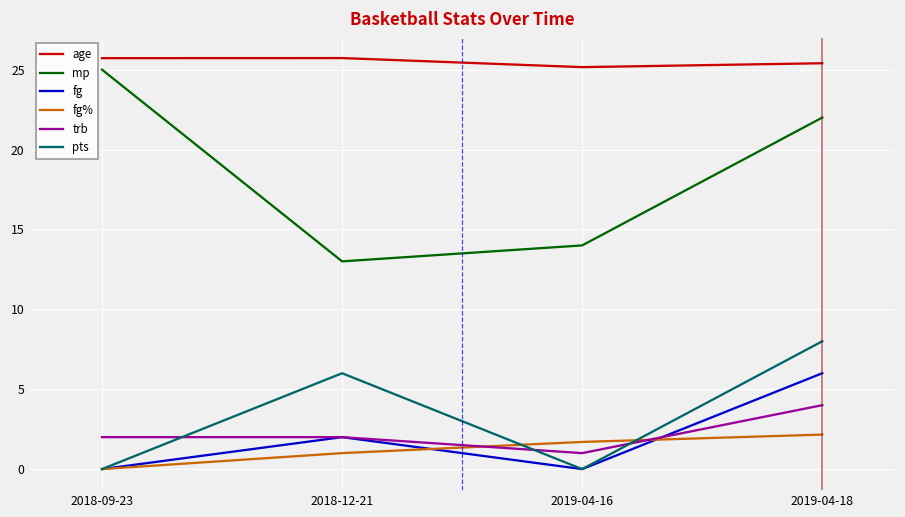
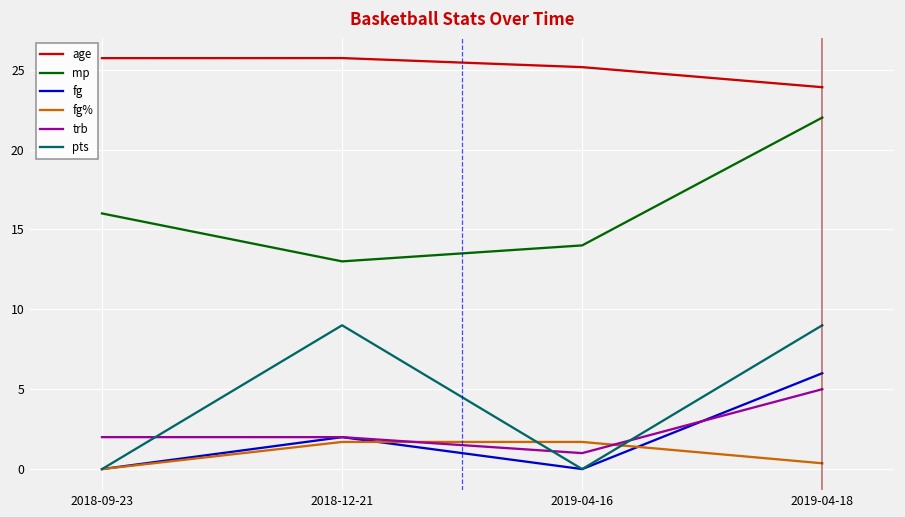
  {
    "age": {
      "2018-09-23": 25.7,
      "2018-12-21": 25.7,
      "2019-04-16": 25.2,
-     "2019-04-18": 25.4
+     "2019-04-18": 23.9
    },
    "mp": {
-     "2018-09-23": 25,
+     "2018-09-23": 16,
      "2018-12-21": 13,
      "2019-04-16": 14,
      "2019-04-18": 22
    },
    "fg": {
      "2019-04-18": 6.0
    },
    "fg%": {
-     "2018-12-21": 1.0,
+     "2018-12-21": 1.7,
      "2019-04-16": 1.7,
-     "2019-04-18": 2.2
+     "2019-04-18": 0.4
    },
    "trb": {
      "2018-09-23": 2,
      "2019-04-16": 1,
-     "2019-04-18": 4
+     "2019-04-18": 5
    },
    "pts": {
-     "2018-12-21": 6,
-     "2019-04-18": 8
+     "2018-12-21": 9,
+     "2019-04-18": 9
    }
  }
